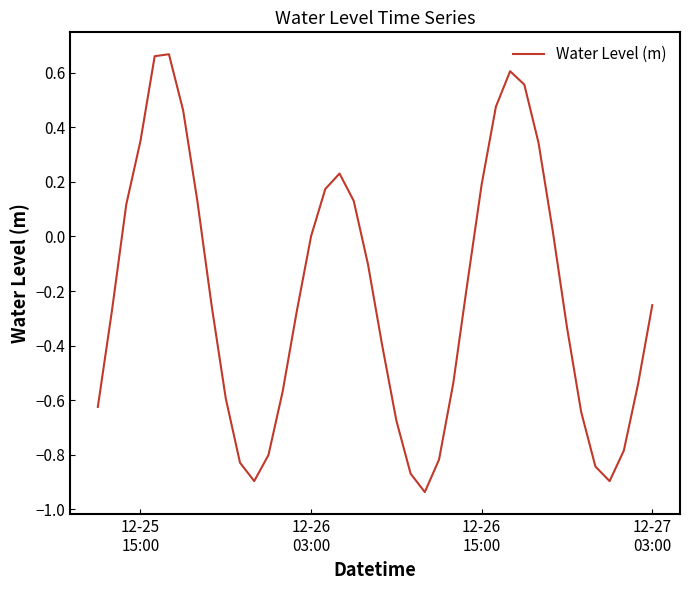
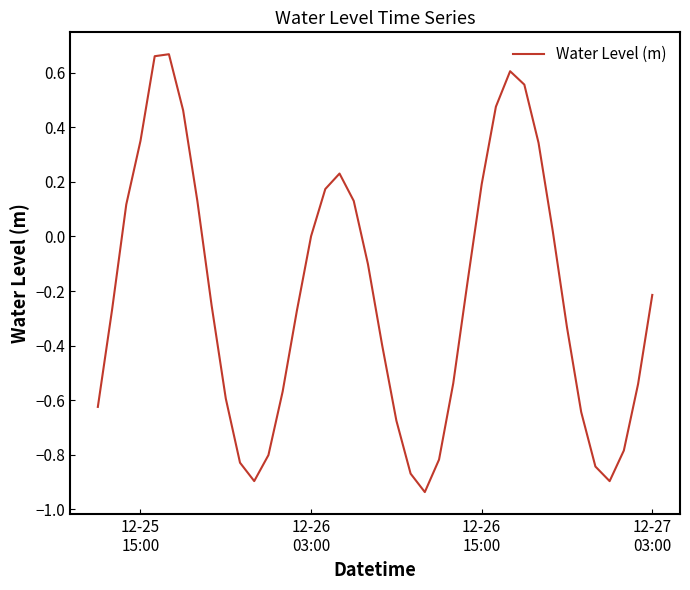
  {
    "12-25 15:00": 0.35,
    "12-26 03:00": 0.00,
    "12-26 15:00": 0.19,
-   "12-27 03:00": -0.25
+   "12-27 03:00": -0.21
  }
